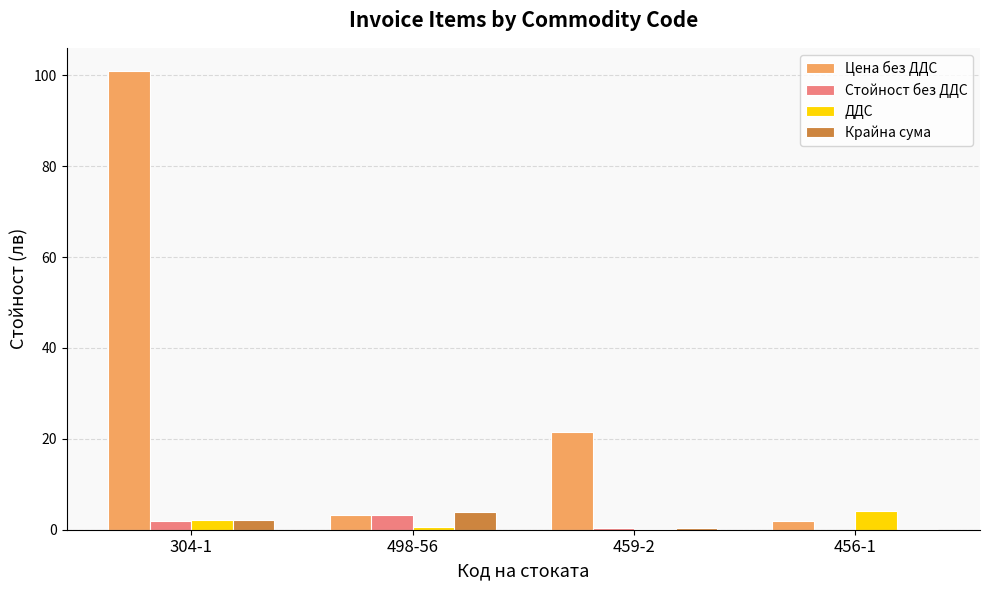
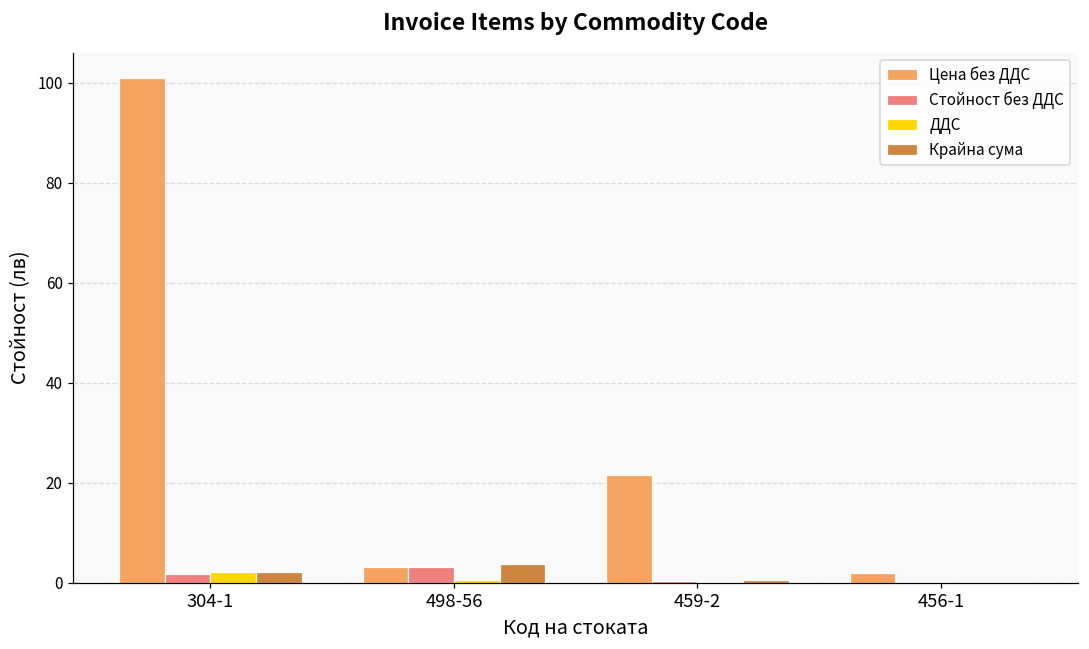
  {
    "ДДС": {
      "304-1": 2,
      "498-56": 1,
-     "456-1": 4
+     "456-1": 0
    }
  }
